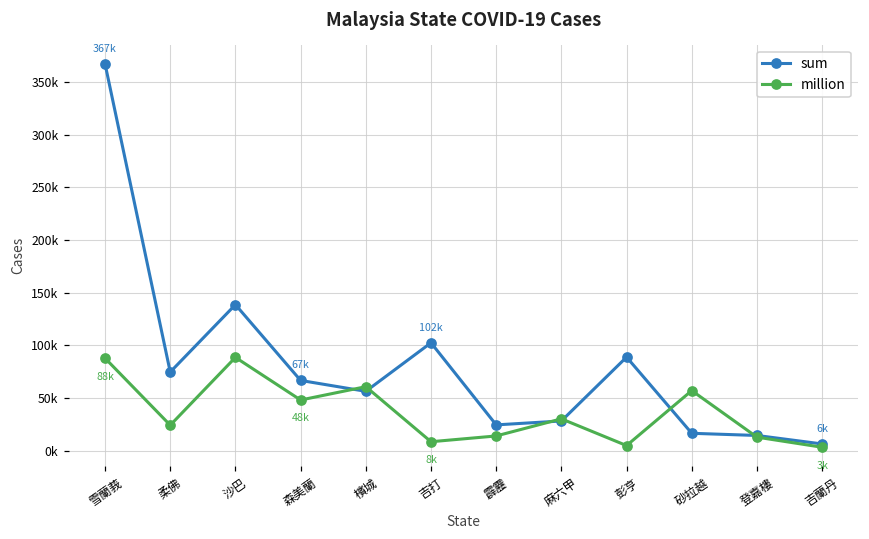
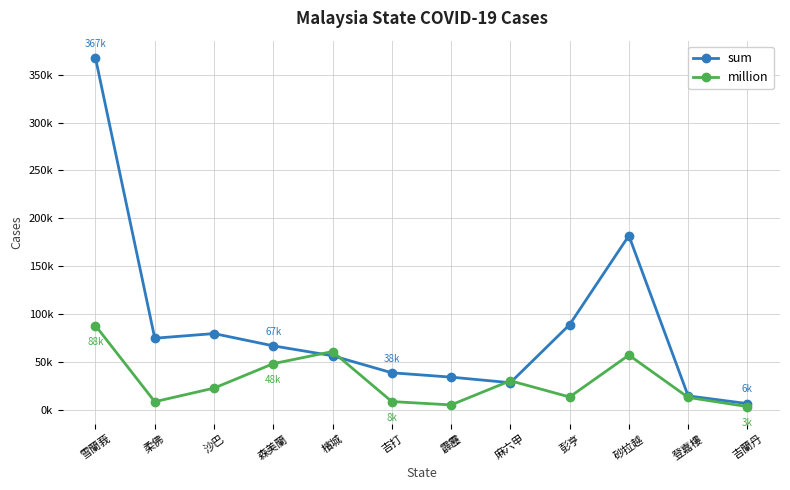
  {
    "sum": {
      "雪蘭莪": "367k",
-     "沙巴": "140000",
+     "沙巴": "80000",
      "森美蘭": "67k",
-     "吉打": "102k",
-     "霹靂": "20000",
-     "砂拉越": "20000",
+     "吉打": "38k",
+     "霹靂": "30000",
+     "砂拉越": "180000",
      "吉蘭丹": "6k"
    },
    "million": {
-     "柔佛": "20000",
-     "沙巴": "90000",
+     "柔佛": "10000",
+     "沙巴": "20000",
      "檳城": "60000",
-     "霹靂": "10000",
-     "彭亨": "0",
+     "霹靂": "0",
+     "彭亨": "10000",
      "砂拉越": "60000"
    }
  }
